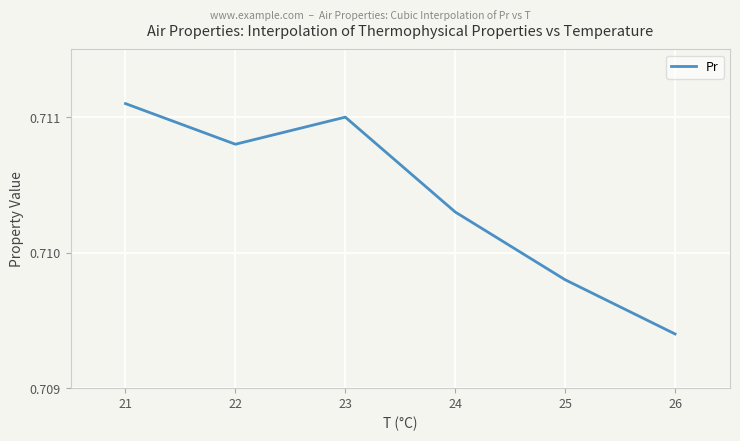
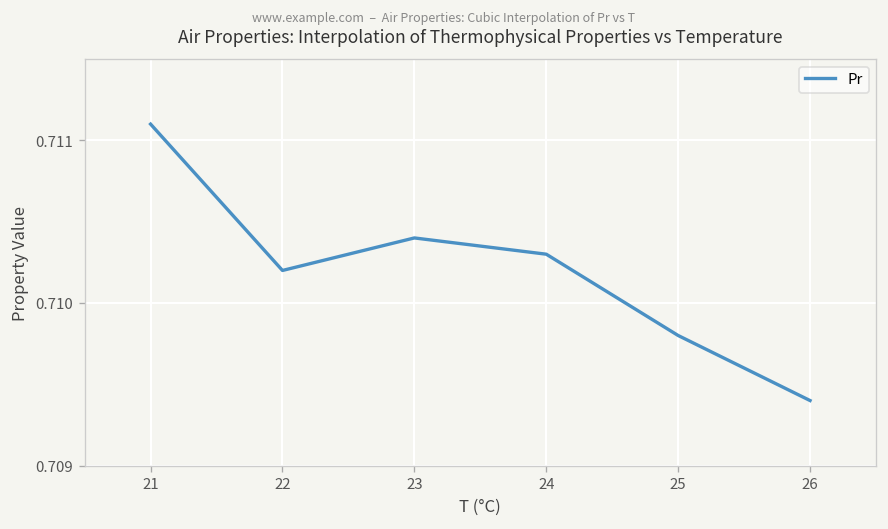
  {
    "21": 0.7111,
-   "22": 0.7108,
-   "23": 0.7110,
+   "22": 0.7102,
+   "23": 0.7104,
    "24": 0.7103,
    "25": 0.7098,
    "26": 0.7094
  }
